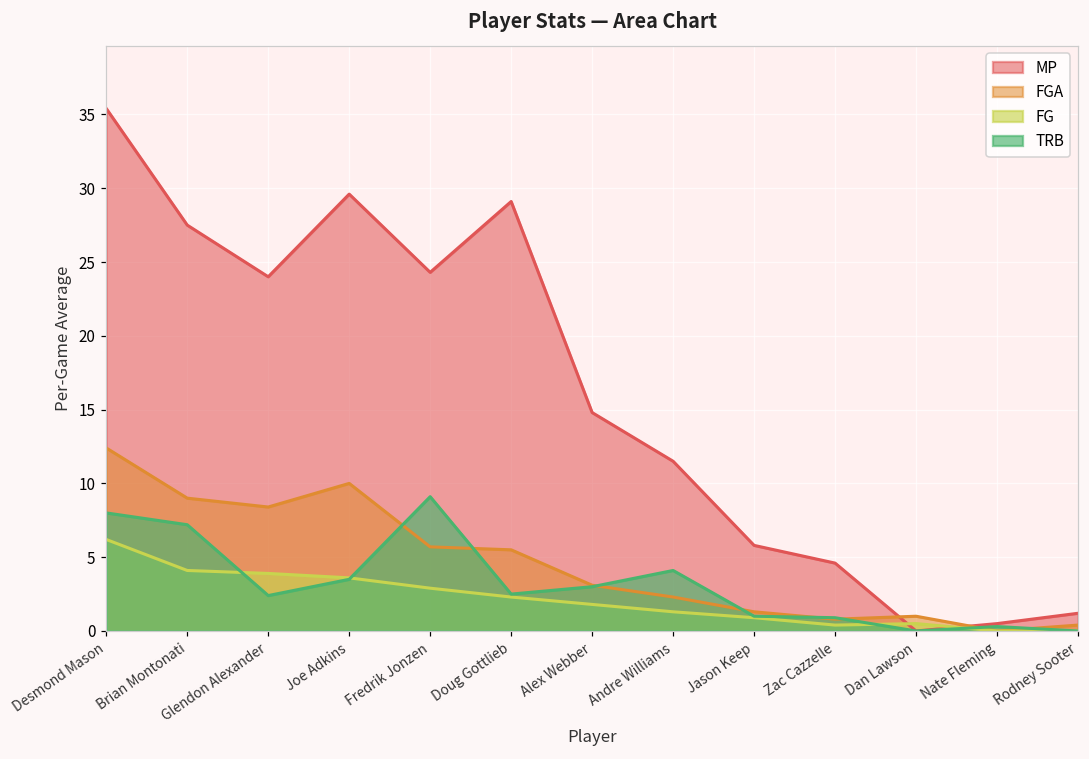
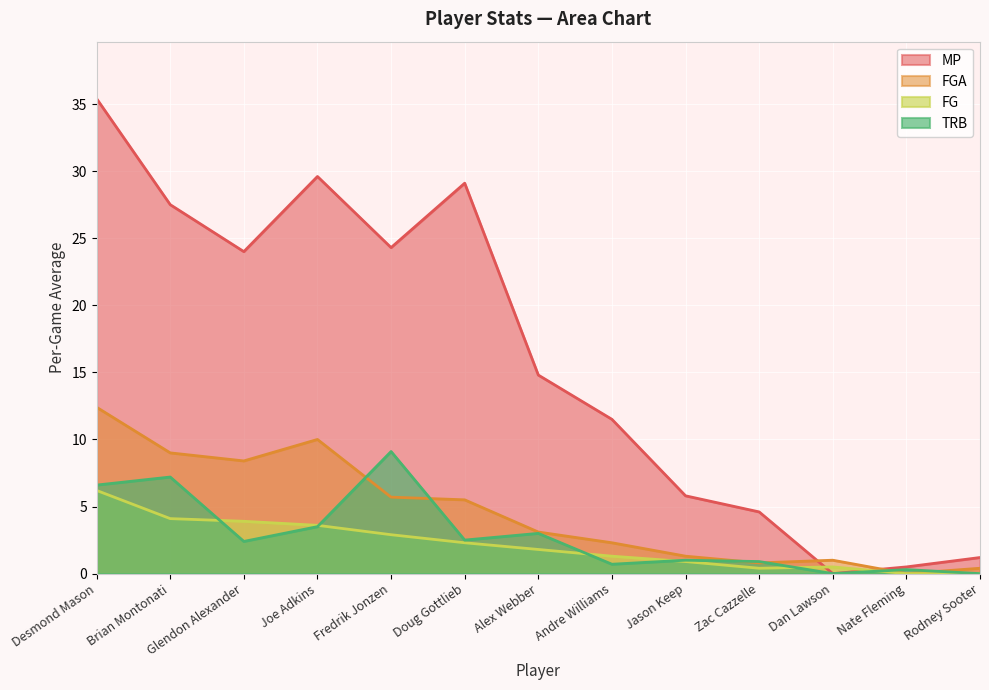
  {
    "FG": {
      "Desmond Mason": 6.2,
      "Brian Montonati": 4.1,
      "Glendon Alexander": 3.9,
      "Fredrik Jonzen": 2.9,
      "Doug Gottlieb": 2.3,
      "Alex Webber": 1.8,
      "Andre Williams": 1.3,
      "Zac Cazzelle": 0.4,
      "Dan Lawson": 0.5
    },
    "TRB": {
-     "Desmond Mason": 8.0,
+     "Desmond Mason": 6.6,
      "Brian Montonati": 7.2,
      "Glendon Alexander": 2.4,
      "Fredrik Jonzen": 9.1,
      "Doug Gottlieb": 2.5,
-     "Andre Williams": 4.1,
+     "Andre Williams": 0.7,
      "Nate Fleming": 0.3
    }
  }
